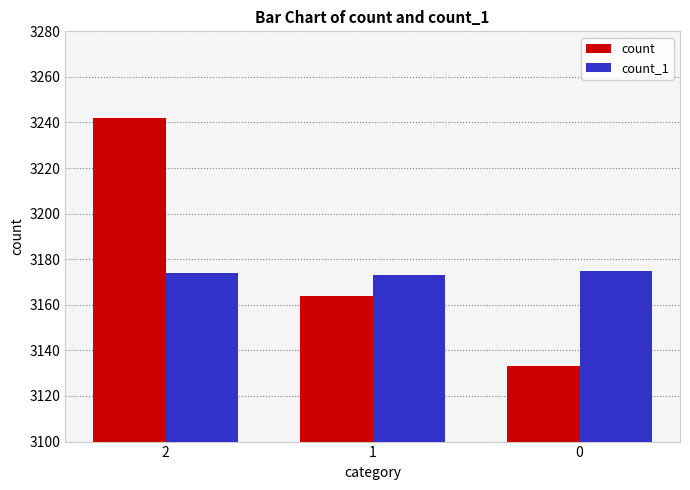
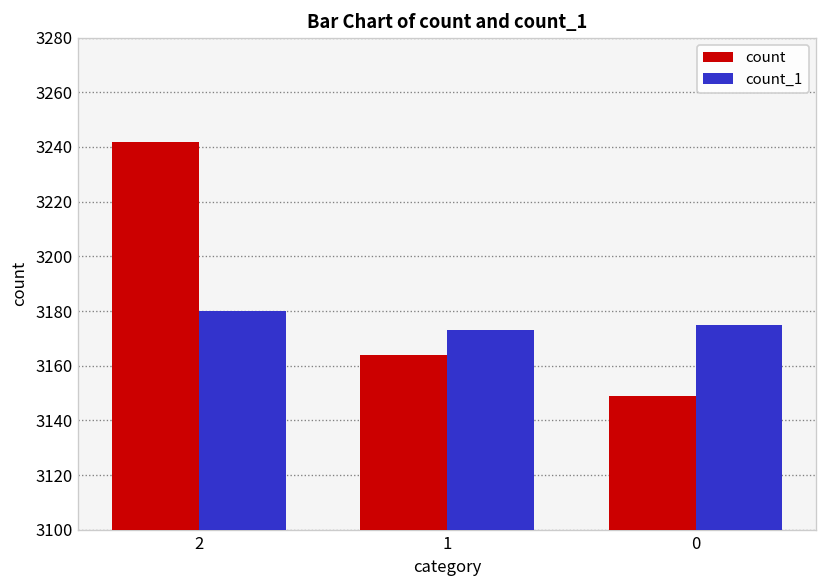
  {
    "count": {
      "2": 3242,
      "1": 3164,
-     "0": 3133
+     "0": 3149
    },
    "count_1": {
-     "2": 3174,
+     "2": 3180,
      "1": 3173,
      "0": 3175
    }
  }
